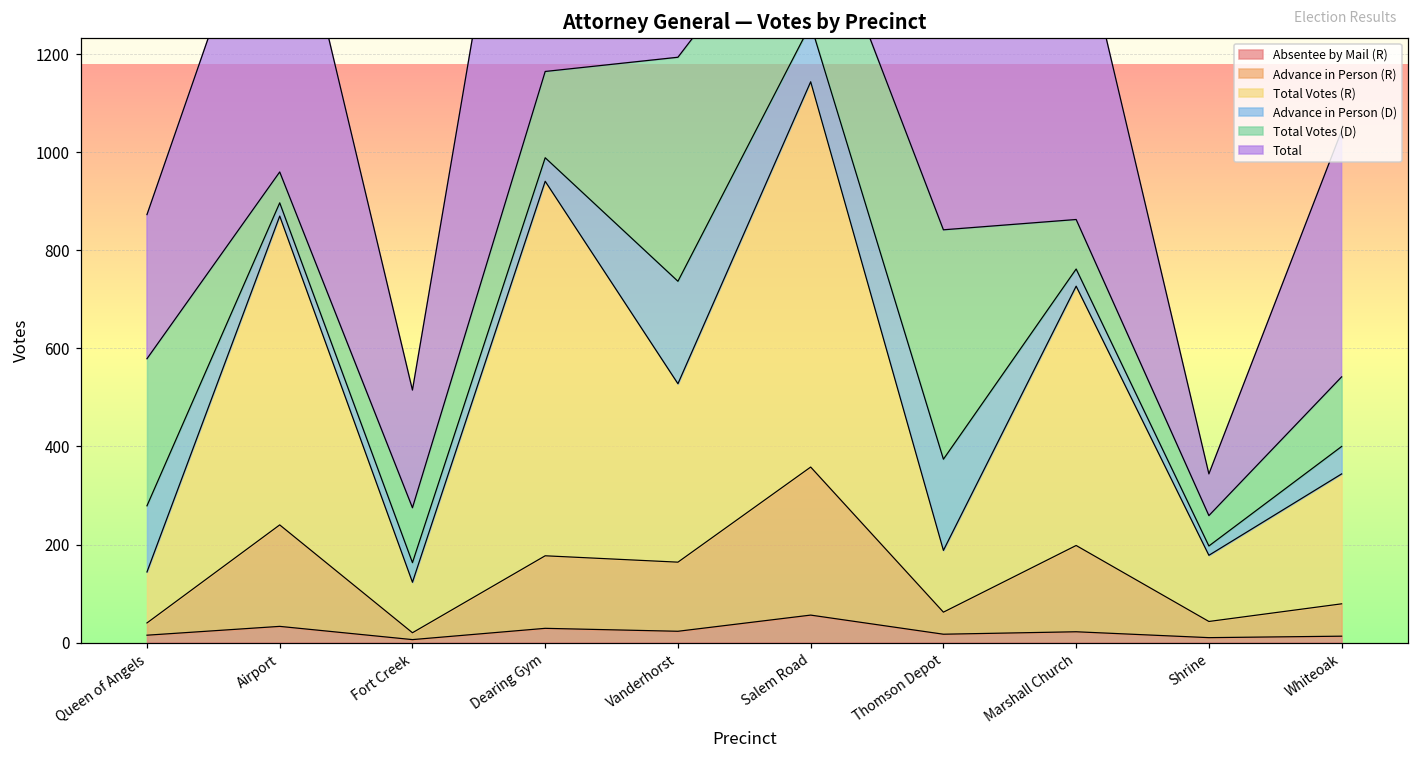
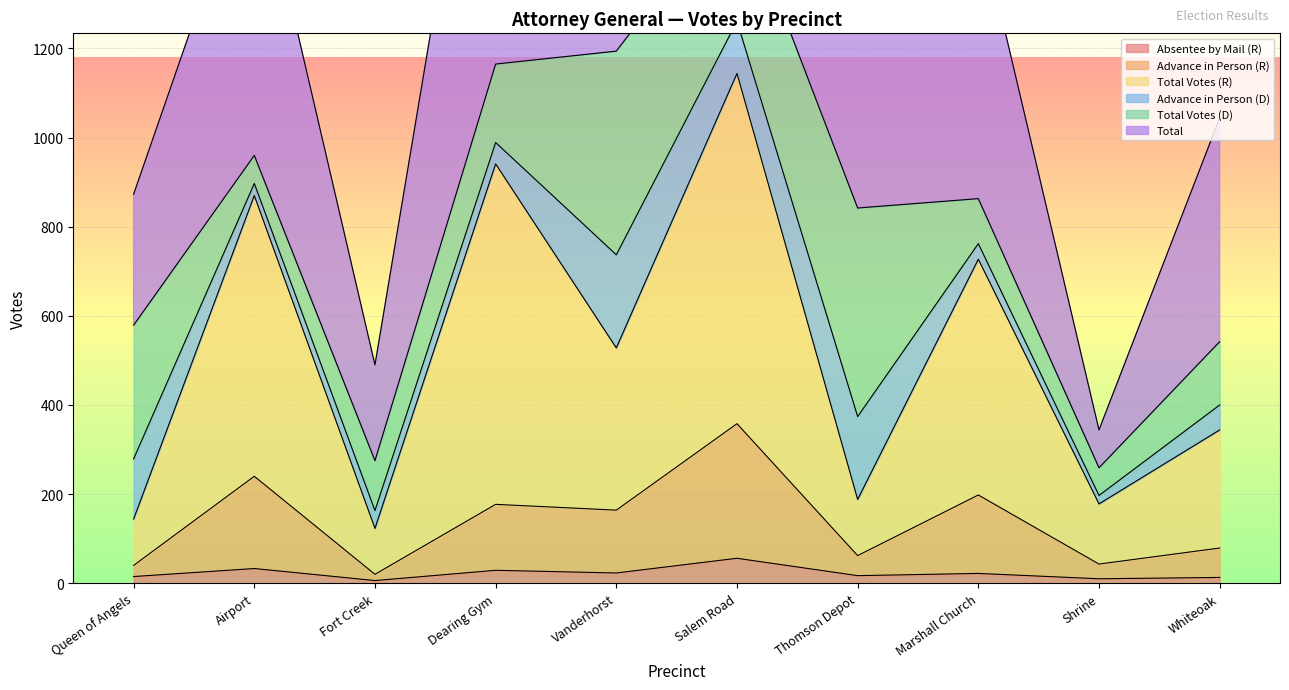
  {
    "Advance in Person (D)": {
      "Queen of Angels": 140,
      "Airport": 30,
      "Fort Creek": 40,
      "Dearing Gym": 50,
      "Vanderhorst": 210,
      "Thomson Depot": 190,
      "Marshall Church": 40,
      "Shrine": 20,
      "Whiteoak": 60
    },
    "Total Votes (D)": {
      "Queen of Angels": 300,
      "Airport": 60,
      "Fort Creek": 110,
      "Dearing Gym": 180,
      "Vanderhorst": 460,
      "Thomson Depot": 470,
      "Marshall Church": 100,
      "Shrine": 60,
      "Whiteoak": 140
    },
    "Total": {
      "Queen of Angels": 290,
-     "Fort Creek": 240,
+     "Fort Creek": 220,
      "Shrine": 90
    }
  }
